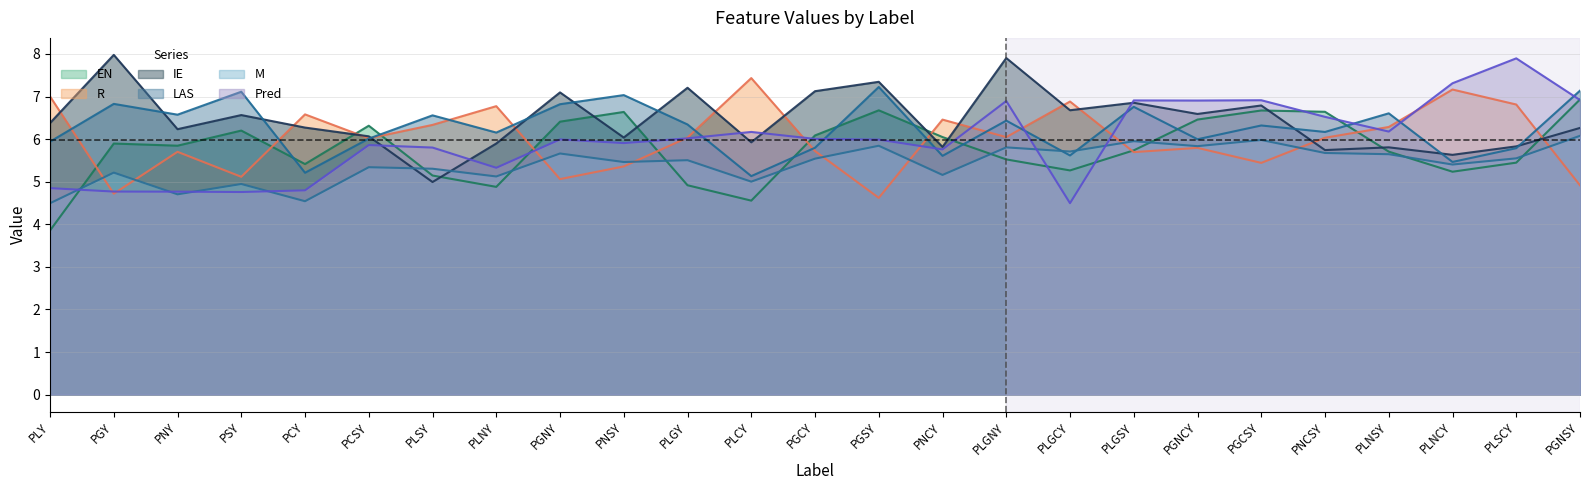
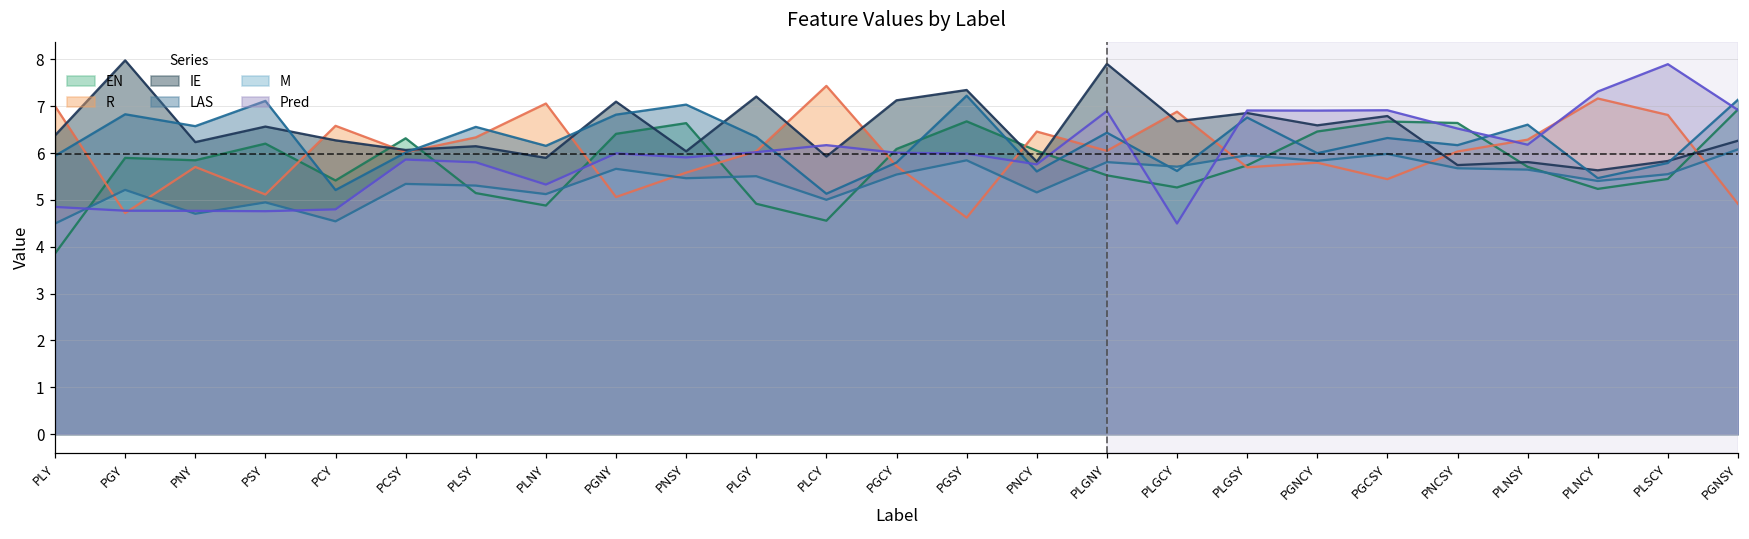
  {
    "R": {
      "PLY": 7.0,
      "PNY": 5.7,
      "PSY": 5.1,
      "PCY": 6.6,
      "PLSY": 6.3,
-     "PLNY": 6.8,
+     "PLNY": 7.1,
      "PGNY": 5.1,
-     "PNSY": 5.4,
+     "PNSY": 5.6,
      "PLCY": 7.4,
      "PGCY": 5.7,
      "PGSY": 4.6,
      "PNCY": 6.5,
      "PLGNY": 6.0,
      "PLGCY": 6.9,
      "PGCSY": 5.4,
      "PNCSY": 6.0,
      "PLNSY": 6.3,
      "PLNCY": 7.2,
      "PLSCY": 6.8,
      "PGNSY": 4.9
    },
    "IE": {
      "PLY": 6.4,
      "PGY": 8.0,
      "PNY": 6.2,
      "PSY": 6.6,
      "PCY": 6.3,
-     "PLSY": 5.0,
+     "PLSY": 6.1,
      "PLNY": 5.9,
      "PGNY": 7.1,
      "PNSY": 6.0,
      "PLGY": 7.2,
      "PLCY": 5.9,
      "PGCY": 7.1,
      "PGSY": 7.3,
      "PLGNY": 7.9,
      "PLGCY": 6.7,
      "PGNCY": 6.6,
      "PGCSY": 6.8,
      "PNCSY": 5.7,
      "PLNSY": 5.8,
      "PLNCY": 5.6,
      "PGNSY": 6.3
    }
  }
